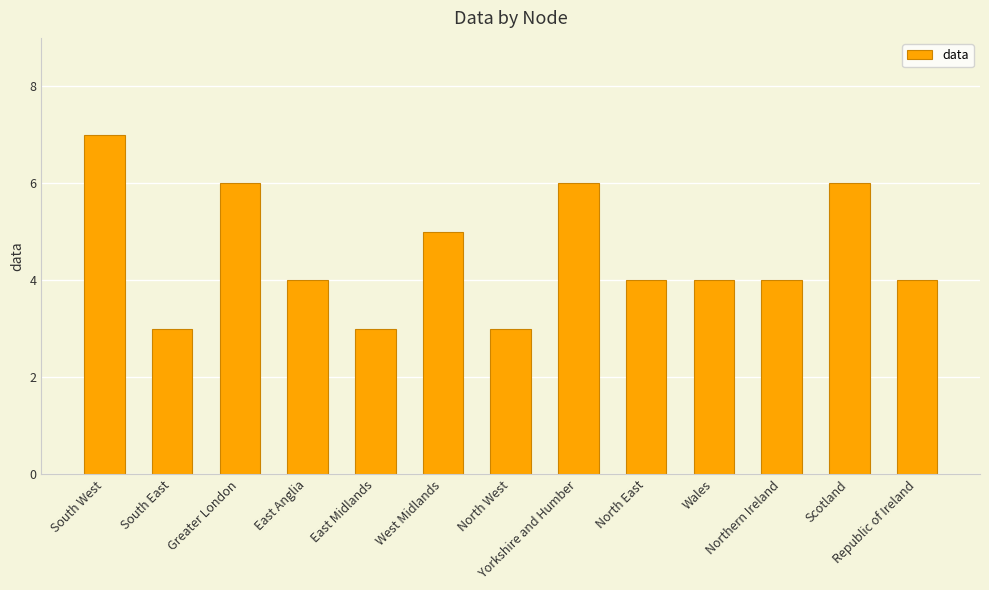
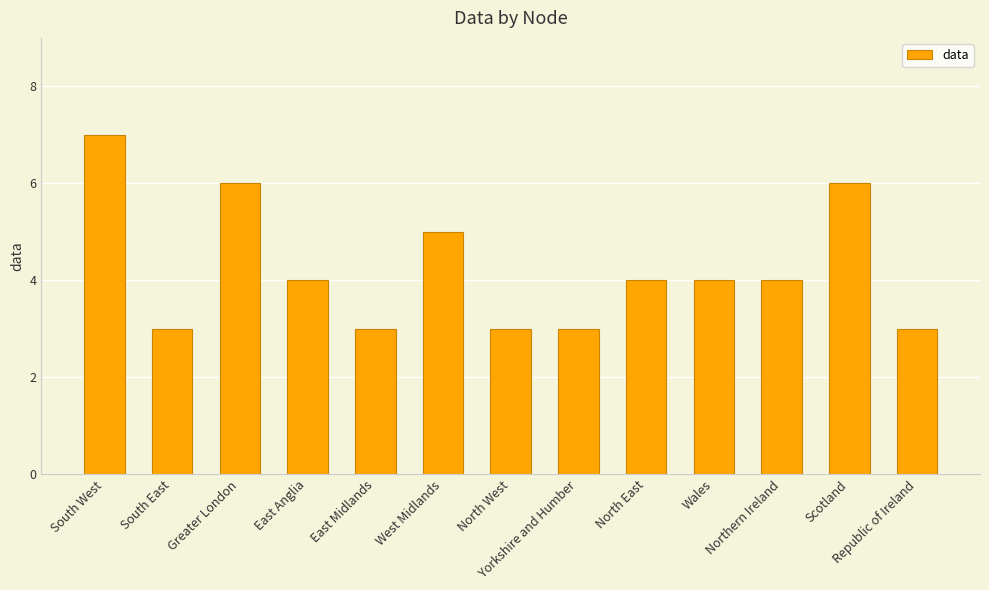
  {
    "South West": 7,
    "South East": 3,
    "Greater London": 6,
    "East Anglia": 4,
    "East Midlands": 3,
    "West Midlands": 5,
    "North West": 3,
-   "Yorkshire and Humber": 6,
+   "Yorkshire and Humber": 3,
    "North East": 4,
    "Wales": 4,
    "Northern Ireland": 4,
    "Scotland": 6,
-   "Republic of Ireland": 4
+   "Republic of Ireland": 3
  }
